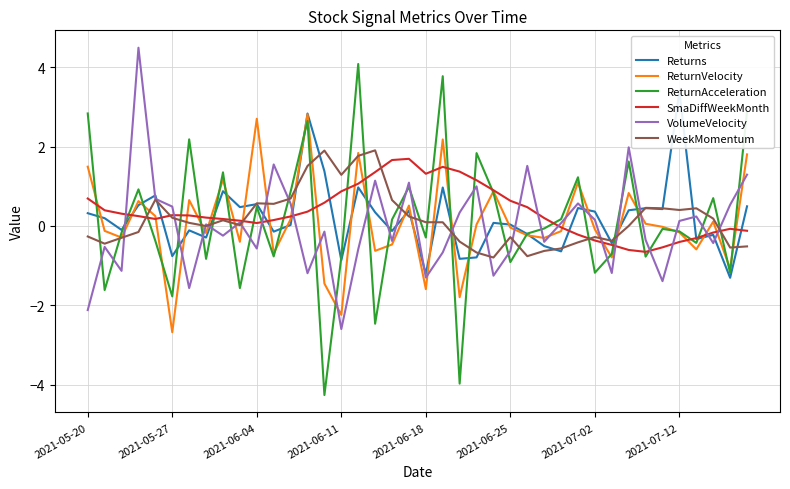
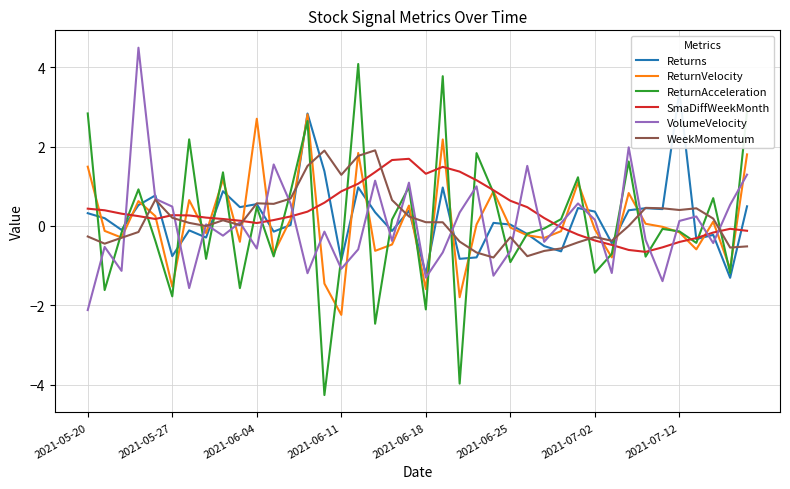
  {
    "Returns": {
      "2021-05-20": 0.3,
      "2021-05-27": -0.8,
      "2021-06-11": -0.9,
      "2021-06-18": -1.2,
      "2021-06-25": 0.0,
      "2021-07-02": 0.4
    },
    "ReturnVelocity": {
      "2021-05-20": 1.5,
-     "2021-05-27": -2.7,
+     "2021-05-27": -1.5,
      "2021-06-04": 2.7,
      "2021-06-11": -2.2,
      "2021-06-18": -1.6,
      "2021-06-25": 0.0,
      "2021-07-02": -0.1
    },
    "ReturnAcceleration": {
      "2021-05-20": 2.8,
      "2021-05-27": -1.8,
      "2021-06-04": 0.5,
      "2021-06-11": -0.8,
-     "2021-06-18": -0.3,
+     "2021-06-18": -2.1,
      "2021-06-25": -0.9,
      "2021-07-02": -1.2
    },
    "SmaDiffWeekMonth": {
-     "2021-05-20": 0.7,
+     "2021-05-20": 0.4,
      "2021-05-27": 0.3,
      "2021-06-04": 0.1,
      "2021-06-11": 0.9,
      "2021-06-18": 1.3,
      "2021-06-25": 0.6,
      "2021-07-02": -0.4,
      "2021-07-12": -0.4
    },
    "VolumeVelocity": {
      "2021-05-20": -2.1,
      "2021-05-27": 0.5,
      "2021-06-04": -0.6,
-     "2021-06-11": -2.6,
+     "2021-06-11": -1.1,
      "2021-06-18": -1.3,
      "2021-06-25": -0.6,
      "2021-07-02": 0.2,
      "2021-07-12": 0.1
    },
    "WeekMomentum": {
      "2021-05-20": -0.3,
      "2021-05-27": 0.2,
      "2021-06-11": 1.3,
      "2021-06-18": 0.1,
      "2021-06-25": -0.3,
      "2021-07-02": -0.3,
      "2021-07-12": 0.4
    }
  }
